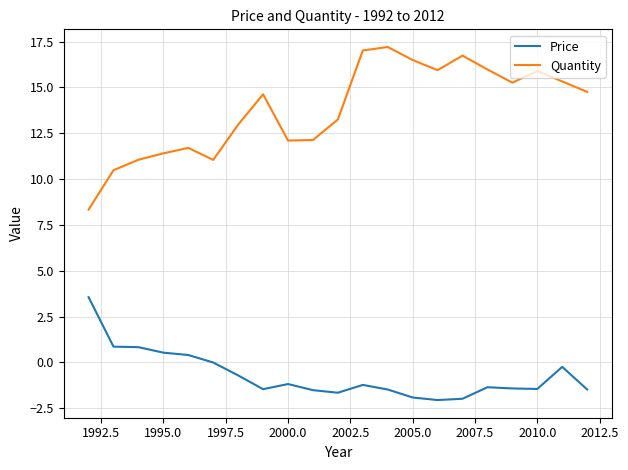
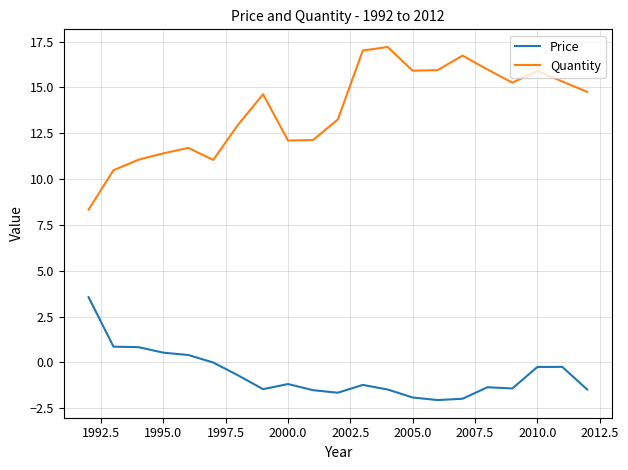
  {
    "Price": {
      "1995.0": 0.5,
      "2000.0": -1.2,
      "2005.0": -1.9,
-     "2010.0": -1.4
+     "2010.0": -0.2
    },
    "Quantity": {
      "1995.0": 11.4,
      "2000.0": 12.1,
-     "2005.0": 16.5
+     "2005.0": 15.9
    }
  }
